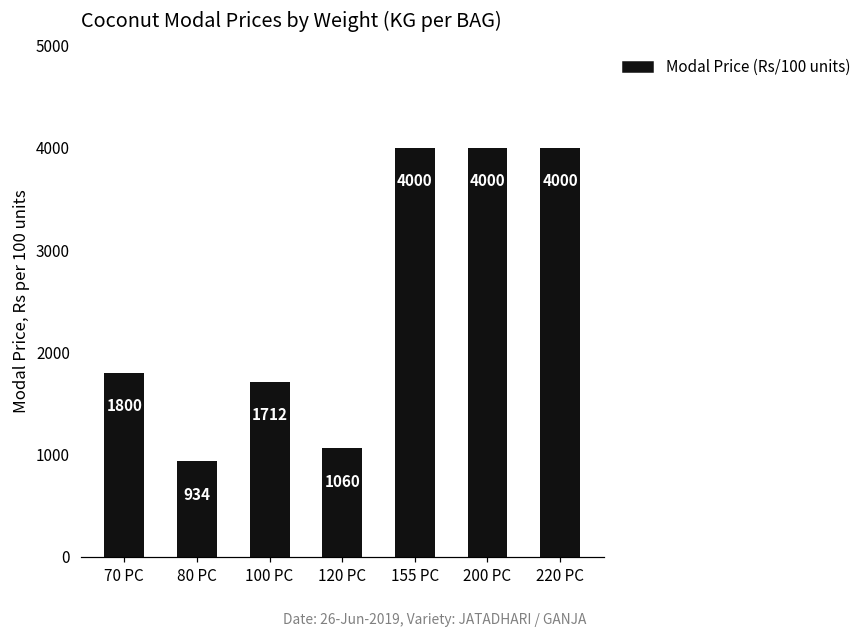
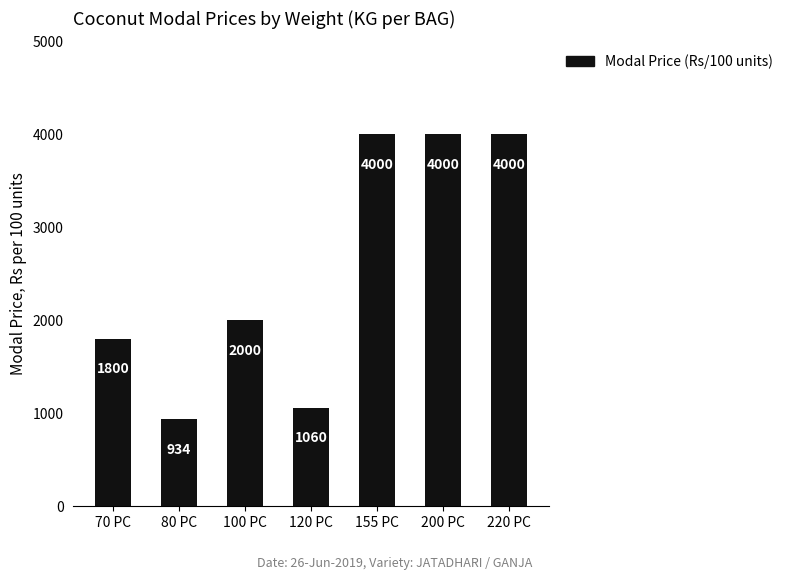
  {
    "70 PC": 1800,
    "80 PC": 934,
-   "100 PC": 1712,
+   "100 PC": 2000,
    "120 PC": 1060,
    "155 PC": 4000,
    "200 PC": 4000,
    "220 PC": 4000
  }
